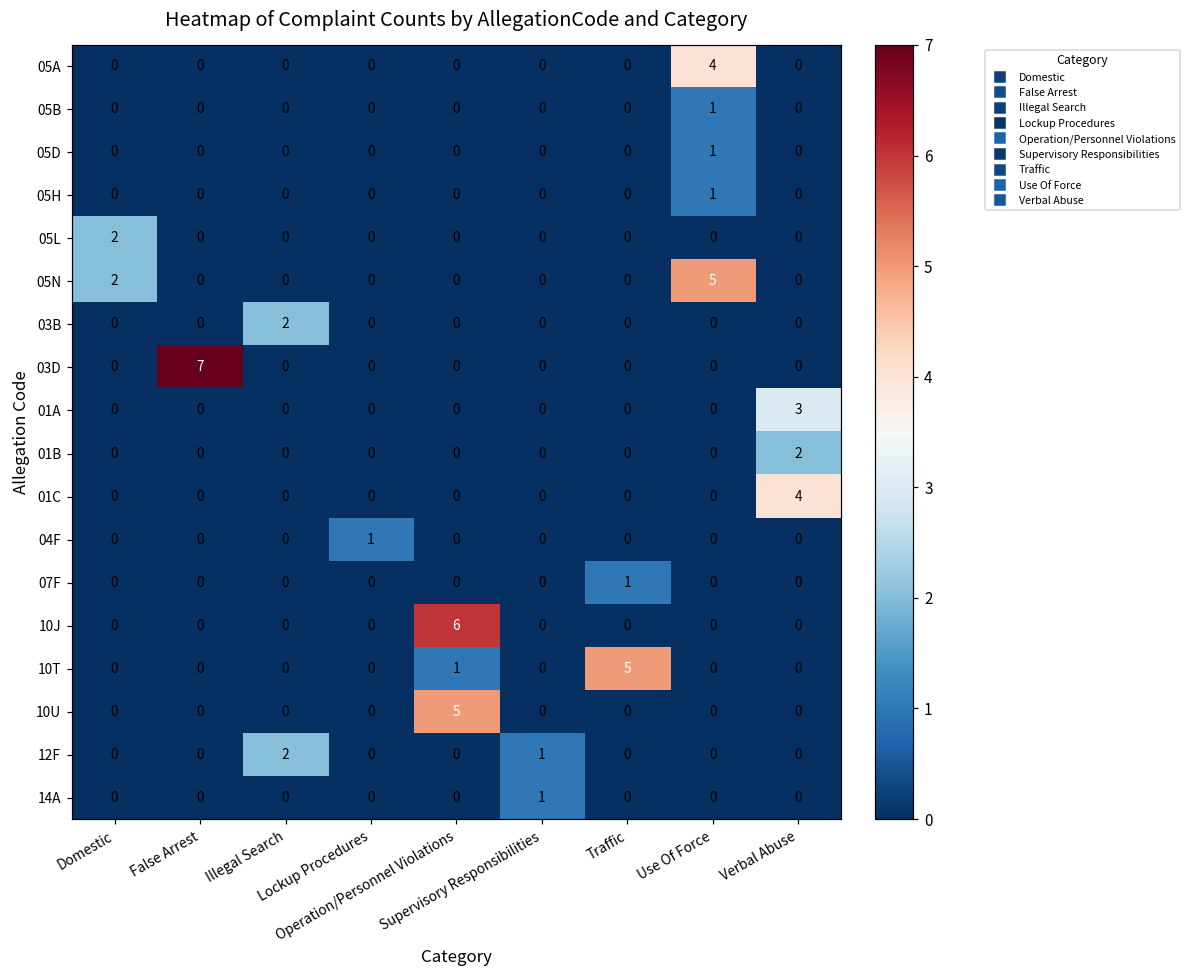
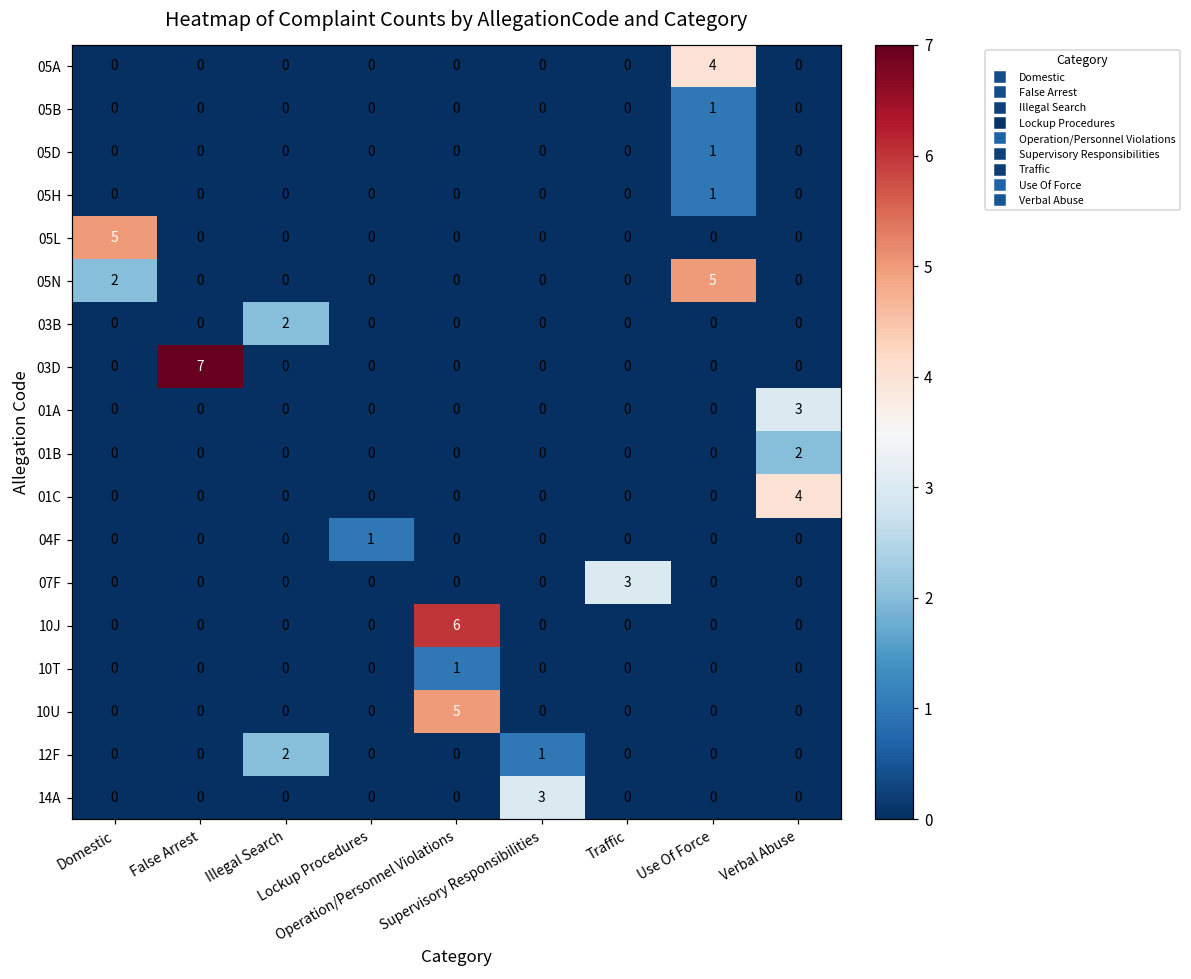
  {
    "05A": {
      "Domestic": 0,
      "False Arrest": 0,
      "Illegal Search": 0,
      "Lockup Procedures": 0,
      "Operation/Personnel Violations": 0,
      "Supervisory Responsibilities": 0,
      "Traffic": 0,
      "Use Of Force": 4,
      "Verbal Abuse": 0
    },
    "05B": {
      "Domestic": 0,
      "False Arrest": 0,
      "Illegal Search": 0,
      "Lockup Procedures": 0,
      "Operation/Personnel Violations": 0,
      "Supervisory Responsibilities": 0,
      "Traffic": 0,
      "Use Of Force": 1,
      "Verbal Abuse": 0
    },
    "05D": {
      "Domestic": 0,
      "False Arrest": 0,
      "Illegal Search": 0,
      "Lockup Procedures": 0,
      "Operation/Personnel Violations": 0,
      "Supervisory Responsibilities": 0,
      "Traffic": 0,
      "Use Of Force": 1,
      "Verbal Abuse": 0
    },
    "05H": {
      "Domestic": 0,
      "False Arrest": 0,
      "Illegal Search": 0,
      "Lockup Procedures": 0,
      "Operation/Personnel Violations": 0,
      "Supervisory Responsibilities": 0,
      "Traffic": 0,
      "Use Of Force": 1,
      "Verbal Abuse": 0
    },
    "05L": {
-     "Domestic": 2,
+     "Domestic": 5,
      "False Arrest": 0,
      "Illegal Search": 0,
      "Lockup Procedures": 0,
      "Operation/Personnel Violations": 0,
      "Supervisory Responsibilities": 0,
      "Traffic": 0,
      "Use Of Force": 0,
      "Verbal Abuse": 0
    },
    "05N": {
      "Domestic": 2,
      "False Arrest": 0,
      "Illegal Search": 0,
      "Lockup Procedures": 0,
      "Operation/Personnel Violations": 0,
      "Supervisory Responsibilities": 0,
      "Traffic": 0,
      "Use Of Force": 5,
      "Verbal Abuse": 0
    },
    "03B": {
      "Domestic": 0,
      "False Arrest": 0,
      "Illegal Search": 2,
      "Lockup Procedures": 0,
      "Operation/Personnel Violations": 0,
      "Supervisory Responsibilities": 0,
      "Traffic": 0,
      "Use Of Force": 0,
      "Verbal Abuse": 0
    },
    "03D": {
      "Domestic": 0,
      "False Arrest": 7,
      "Illegal Search": 0,
      "Lockup Procedures": 0,
      "Operation/Personnel Violations": 0,
      "Supervisory Responsibilities": 0,
      "Traffic": 0,
      "Use Of Force": 0,
      "Verbal Abuse": 0
    },
    "01A": {
      "Domestic": 0,
      "False Arrest": 0,
      "Illegal Search": 0,
      "Lockup Procedures": 0,
      "Operation/Personnel Violations": 0,
      "Supervisory Responsibilities": 0,
      "Traffic": 0,
      "Use Of Force": 0,
      "Verbal Abuse": 3
    },
    "01B": {
      "Domestic": 0,
      "False Arrest": 0,
      "Illegal Search": 0,
      "Lockup Procedures": 0,
      "Operation/Personnel Violations": 0,
      "Supervisory Responsibilities": 0,
      "Traffic": 0,
      "Use Of Force": 0,
      "Verbal Abuse": 2
    },
    "01C": {
      "Domestic": 0,
      "False Arrest": 0,
      "Illegal Search": 0,
      "Lockup Procedures": 0,
      "Operation/Personnel Violations": 0,
      "Supervisory Responsibilities": 0,
      "Traffic": 0,
      "Use Of Force": 0,
      "Verbal Abuse": 4
    },
    "04F": {
      "Domestic": 0,
      "False Arrest": 0,
      "Illegal Search": 0,
      "Lockup Procedures": 1,
      "Operation/Personnel Violations": 0,
      "Supervisory Responsibilities": 0,
      "Traffic": 0,
      "Use Of Force": 0,
      "Verbal Abuse": 0
    },
    "07F": {
      "Domestic": 0,
      "False Arrest": 0,
      "Illegal Search": 0,
      "Lockup Procedures": 0,
      "Operation/Personnel Violations": 0,
      "Supervisory Responsibilities": 0,
-     "Traffic": 1,
+     "Traffic": 3,
      "Use Of Force": 0,
      "Verbal Abuse": 0
    },
    "10J": {
      "Domestic": 0,
      "False Arrest": 0,
      "Illegal Search": 0,
      "Lockup Procedures": 0,
      "Operation/Personnel Violations": 6,
      "Supervisory Responsibilities": 0,
      "Traffic": 0,
      "Use Of Force": 0,
      "Verbal Abuse": 0
    },
    "10T": {
      "Domestic": 0,
      "False Arrest": 0,
      "Illegal Search": 0,
      "Lockup Procedures": 0,
      "Operation/Personnel Violations": 1,
      "Supervisory Responsibilities": 0,
-     "Traffic": 5,
+     "Traffic": 0,
      "Use Of Force": 0,
      "Verbal Abuse": 0
    },
    "10U": {
      "Domestic": 0,
      "False Arrest": 0,
      "Illegal Search": 0,
      "Lockup Procedures": 0,
      "Operation/Personnel Violations": 5,
      "Supervisory Responsibilities": 0,
      "Traffic": 0,
      "Use Of Force": 0,
      "Verbal Abuse": 0
    },
    "12F": {
      "Domestic": 0,
      "False Arrest": 0,
      "Illegal Search": 2,
      "Lockup Procedures": 0,
      "Operation/Personnel Violations": 0,
      "Supervisory Responsibilities": 1,
      "Traffic": 0,
      "Use Of Force": 0,
      "Verbal Abuse": 0
    },
    "14A": {
      "Domestic": 0,
      "False Arrest": 0,
      "Illegal Search": 0,
      "Lockup Procedures": 0,
      "Operation/Personnel Violations": 0,
-     "Supervisory Responsibilities": 1,
+     "Supervisory Responsibilities": 3,
      "Traffic": 0,
      "Use Of Force": 0,
      "Verbal Abuse": 0
    }
  }
